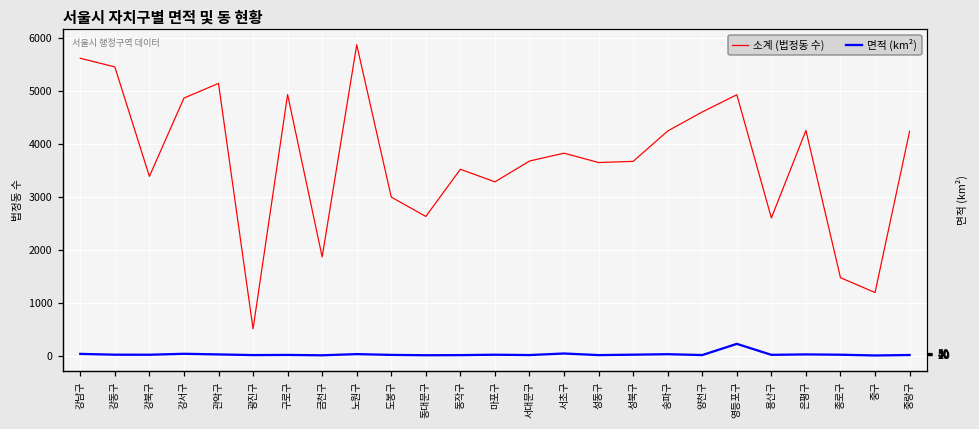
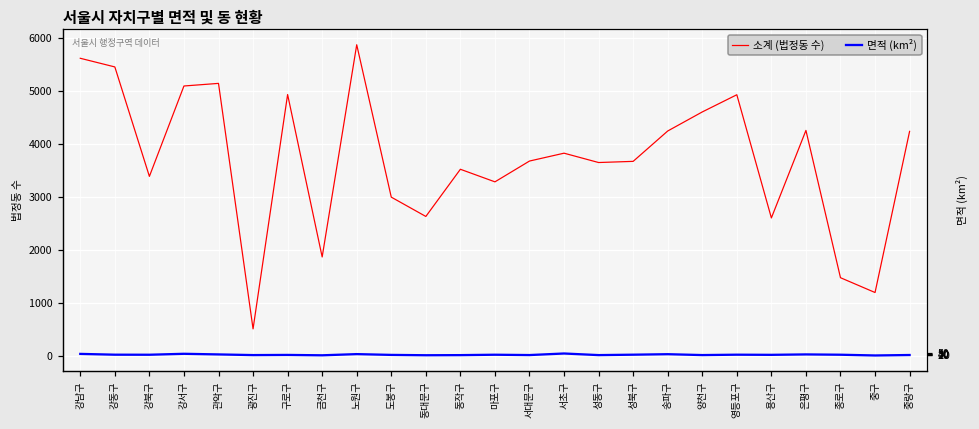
  {
    "소계 (법정동 수)": {
      "강남구": 5600,
      "강동구": 5400,
      "강북구": 3400,
-     "강서구": 4900,
+     "강서구": 5100,
      "관악구": 5100,
      "광진구": 500,
      "구로구": 4900,
      "금천구": 1900,
      "노원구": 5900,
      "도봉구": 3000,
      "동대문구": 2600,
      "동작구": 3500,
      "마포구": 3300,
      "서대문구": 3700,
      "서초구": 3800,
      "성동구": 3600,
      "성북구": 3700,
      "송파구": 4200,
      "양천구": 4600,
      "영등포구": 4900,
      "용산구": 2600,
      "은평구": 4300,
      "종로구": 1500,
      "중구": 1200,
      "중랑구": 4200
    },
    "면적 (km²)": {
      "강남구": 0,
      "강동구": 0,
      "강북구": 0,
      "강서구": 0,
      "관악구": 0,
      "광진구": 0,
      "구로구": 0,
      "금천구": 0,
      "노원구": 0,
      "도봉구": 0,
      "동대문구": 0,
      "동작구": 0,
      "마포구": 0,
      "서대문구": 0,
      "서초구": 0,
      "성동구": 0,
      "성북구": 0,
      "송파구": 0,
      "양천구": 0,
-     "영등포구": 200,
+     "영등포구": 0,
      "용산구": 0,
      "은평구": 0,
      "종로구": 0,
      "중구": 0,
      "중랑구": 0
    }
  }
